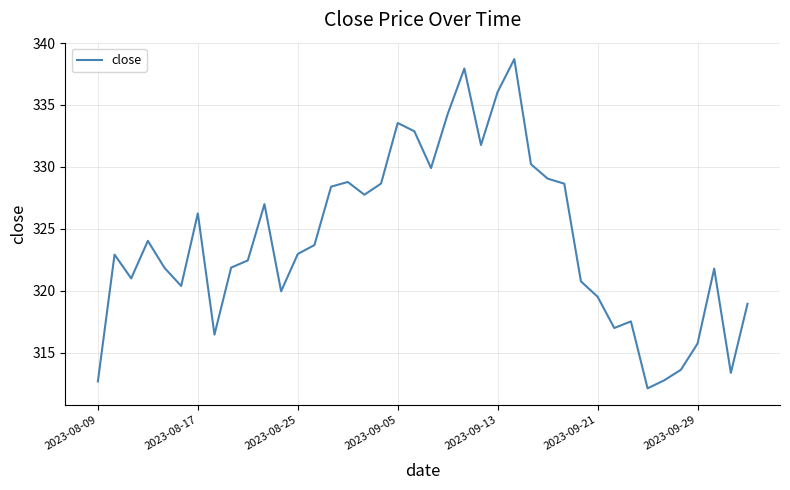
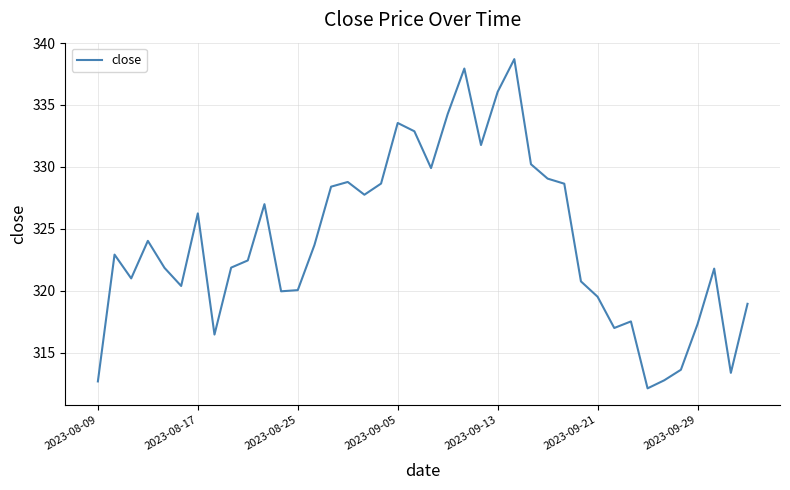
  {
    "2023-08-09": 312.7,
    "2023-08-17": 326.3,
-   "2023-08-25": 323.0,
+   "2023-08-25": 320.1,
    "2023-09-05": 333.5,
    "2023-09-13": 336.1,
    "2023-09-21": 319.5,
-   "2023-09-29": 315.8
+   "2023-09-29": 317.3
  }
